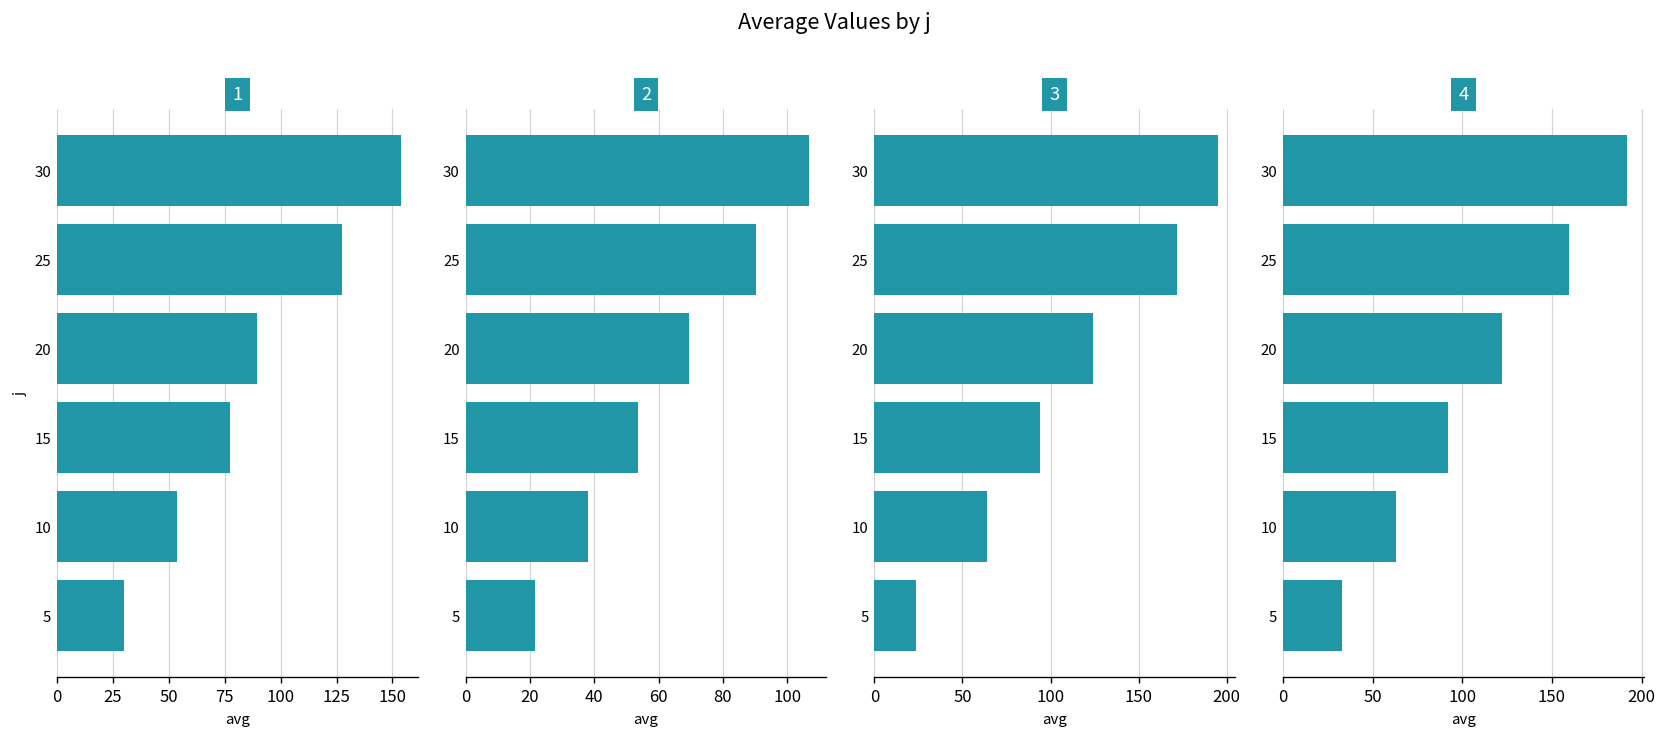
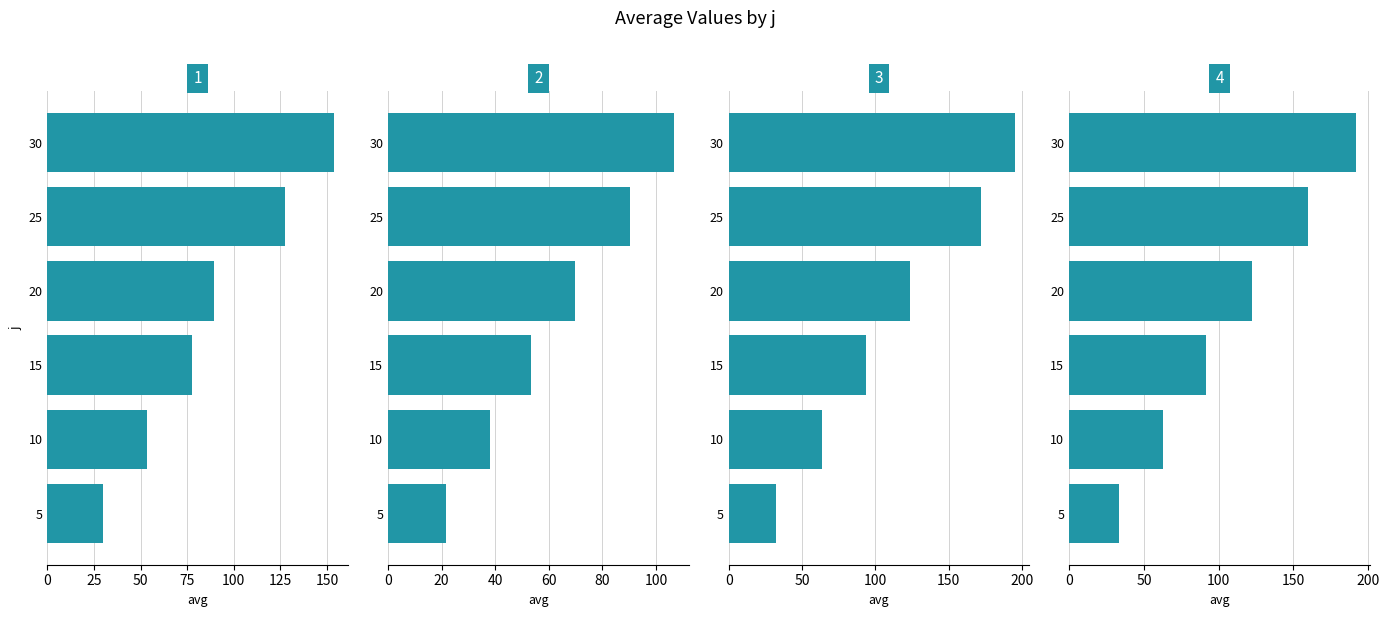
  {
    "1": {
      "30": 154,
      "25": 128,
      "20": 90,
      "15": 77,
      "10": 54,
      "5": 30
    },
    "2": {
      "30": 107,
      "25": 90,
      "20": 70,
      "15": 54,
      "10": 38,
      "5": 22
    },
    "3": {
      "30": 195,
      "25": 172,
      "20": 124,
      "15": 94,
      "10": 64,
-     "5": 23
+     "5": 33
    },
    "4": {
      "30": 192,
      "25": 160,
      "20": 122,
      "15": 92,
      "10": 63,
      "5": 33
    }
  }
